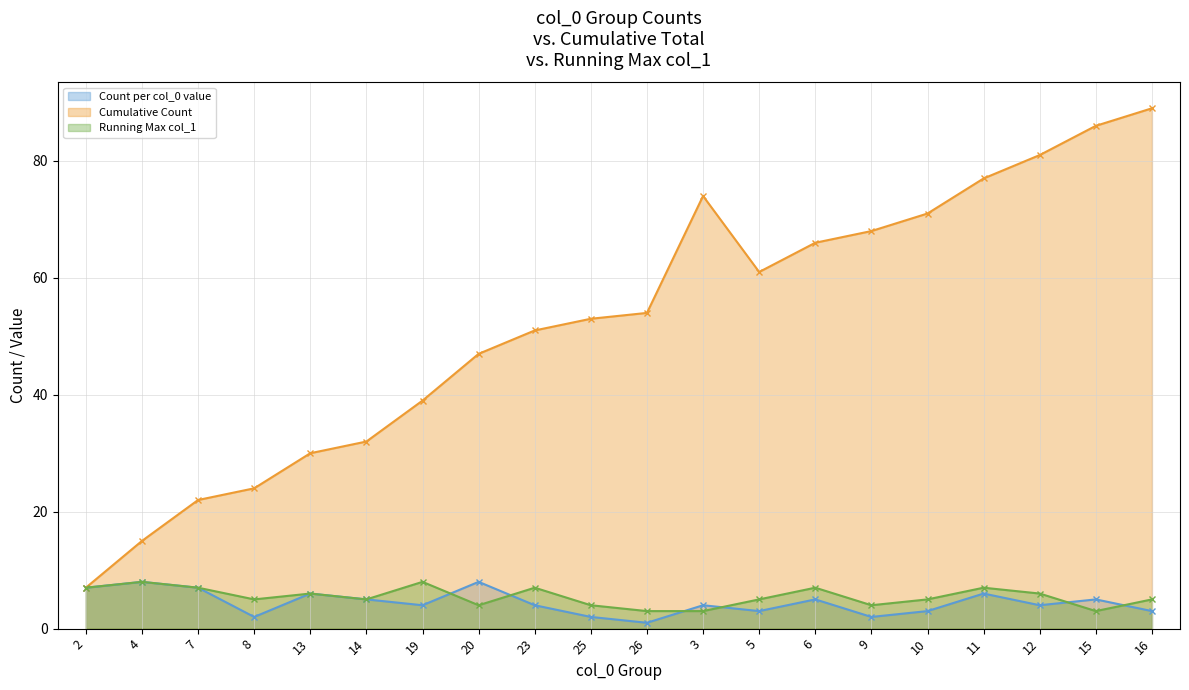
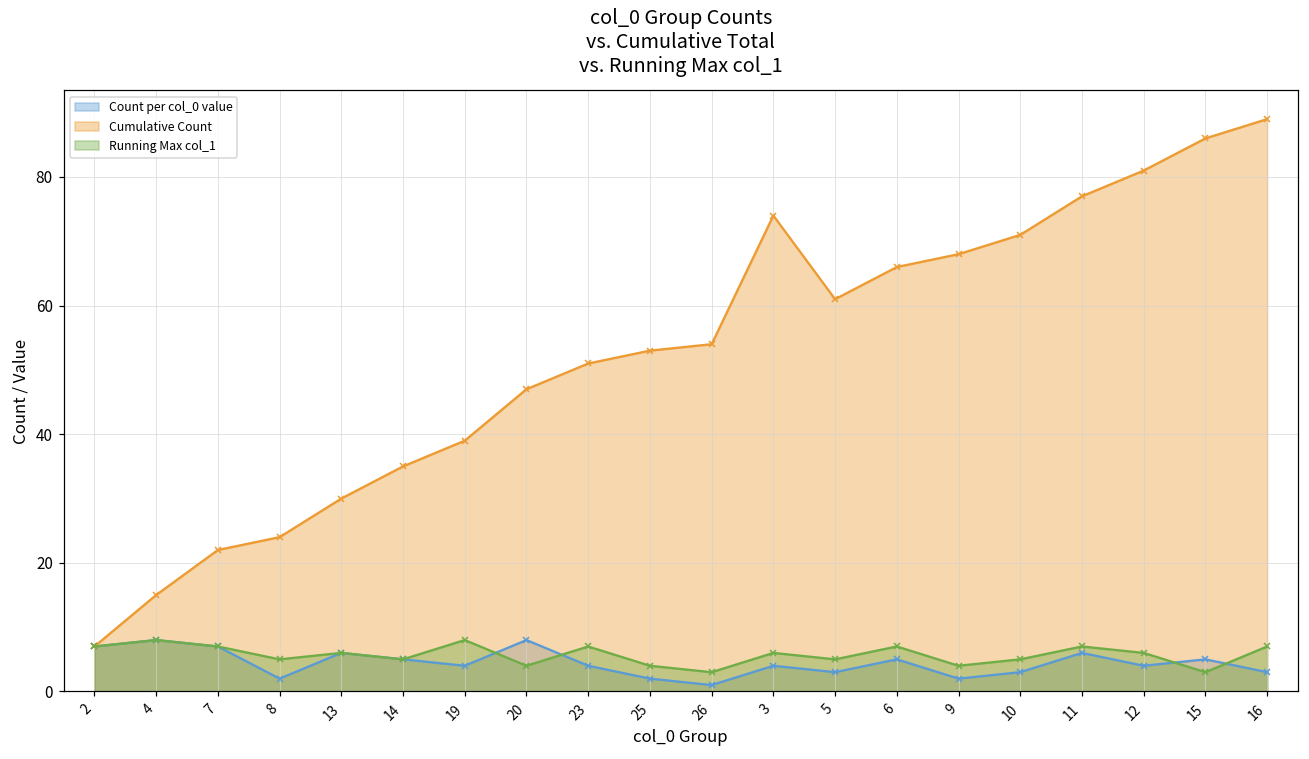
  {
    "Count per col_0 value": {
      "8": 2,
      "19": 4,
      "20": 8,
      "23": 4,
      "25": 2,
      "26": 1,
      "3": 4,
      "5": 3,
      "6": 5,
      "9": 2,
      "10": 3,
      "11": 6,
      "12": 4,
      "15": 5,
      "16": 3
    },
    "Cumulative Count": {
      "4": 15,
      "7": 22,
      "8": 24,
      "13": 30,
-     "14": 32,
+     "14": 35,
      "19": 39,
      "20": 47,
      "23": 51,
      "25": 53,
      "26": 54,
      "3": 74,
      "5": 61,
      "6": 66,
      "9": 68,
      "10": 71,
      "11": 77,
      "12": 81,
      "15": 86,
      "16": 89
    },
    "Running Max col_1": {
      "8": 5,
      "19": 8,
      "20": 4,
      "23": 7,
      "25": 4,
      "26": 3,
-     "3": 3,
+     "3": 6,
      "5": 5,
      "6": 7,
      "9": 4,
      "10": 5,
      "11": 7,
      "12": 6,
      "15": 3,
-     "16": 5
+     "16": 7
    }
  }
